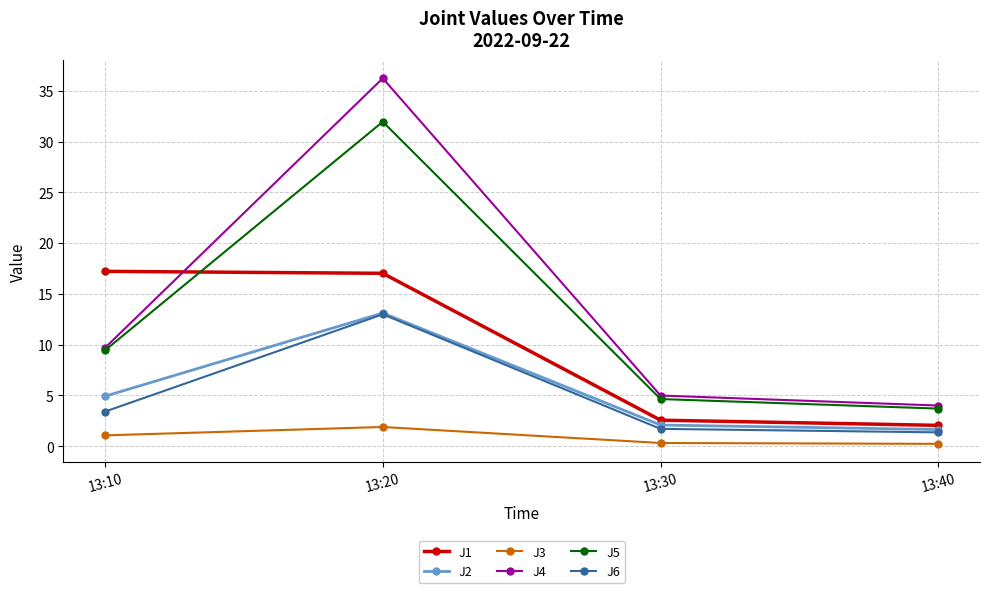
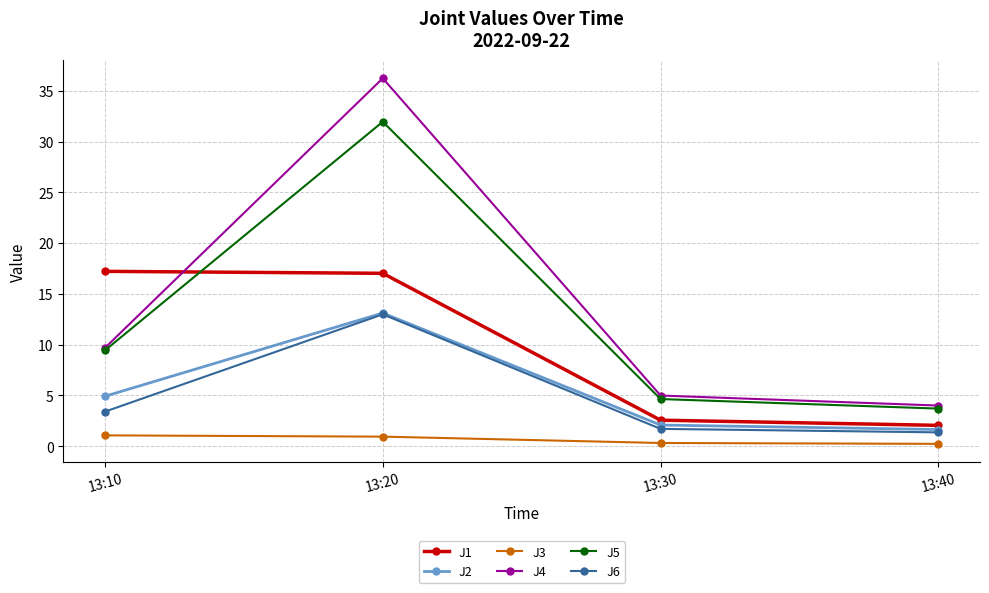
  {
    "J1": {
      "13:10": 17.2,
      "13:20": 17.0,
      "13:30": 2.6,
      "13:40": 2.1
    },
    "J2": {
      "13:10": 4.9,
      "13:30": 2.1,
      "13:40": 1.7
    },
    "J3": {
      "13:10": 1.1,
-     "13:20": 1.9,
+     "13:20": 0.9,
      "13:30": 0.3,
      "13:40": 0.2
    },
    "J4": {
      "13:20": 36.2,
      "13:30": 5.0,
      "13:40": 4.0
    },
    "J5": {
      "13:20": 31.9,
      "13:30": 4.7,
      "13:40": 3.7
    },
    "J6": {
      "13:10": 3.4,
      "13:30": 1.7,
      "13:40": 1.4
    }
  }
